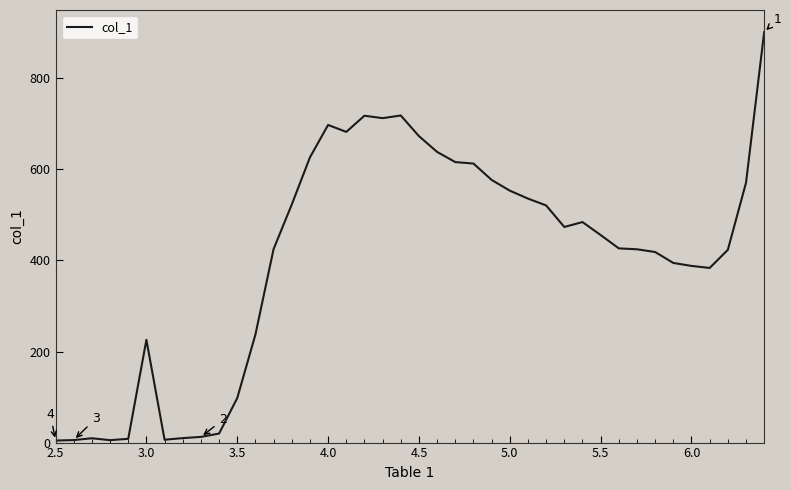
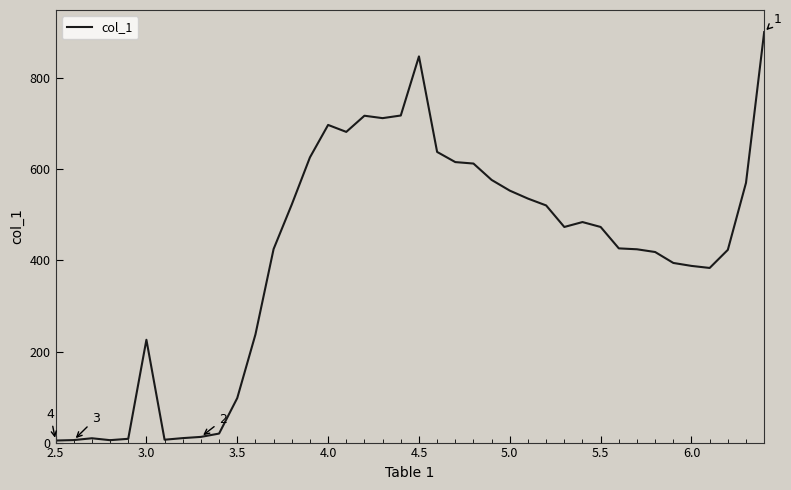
  {
    "3.0": 230,
    "3.5": 100,
    "4.0": 700,
-   "4.5": 670,
+   "4.5": 850,
    "5.0": 550,
-   "5.5": 460,
+   "5.5": 470,
    "6.0": 390
  }
